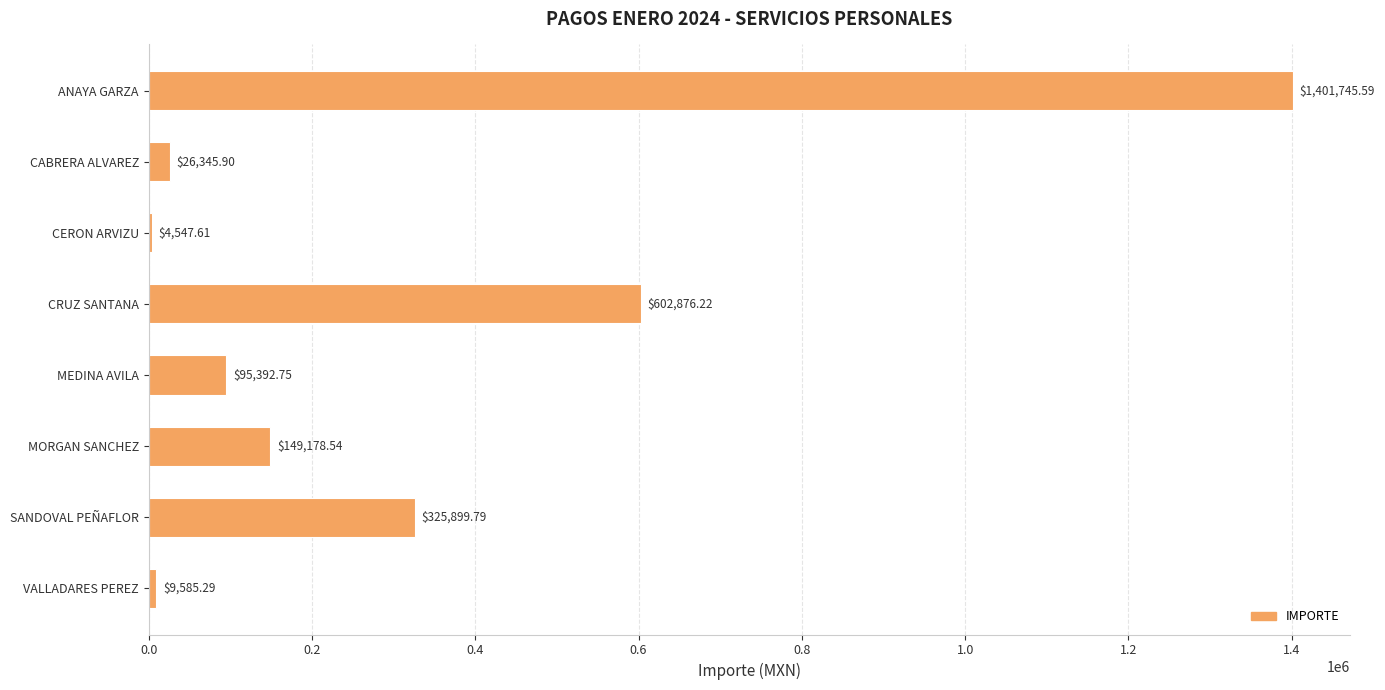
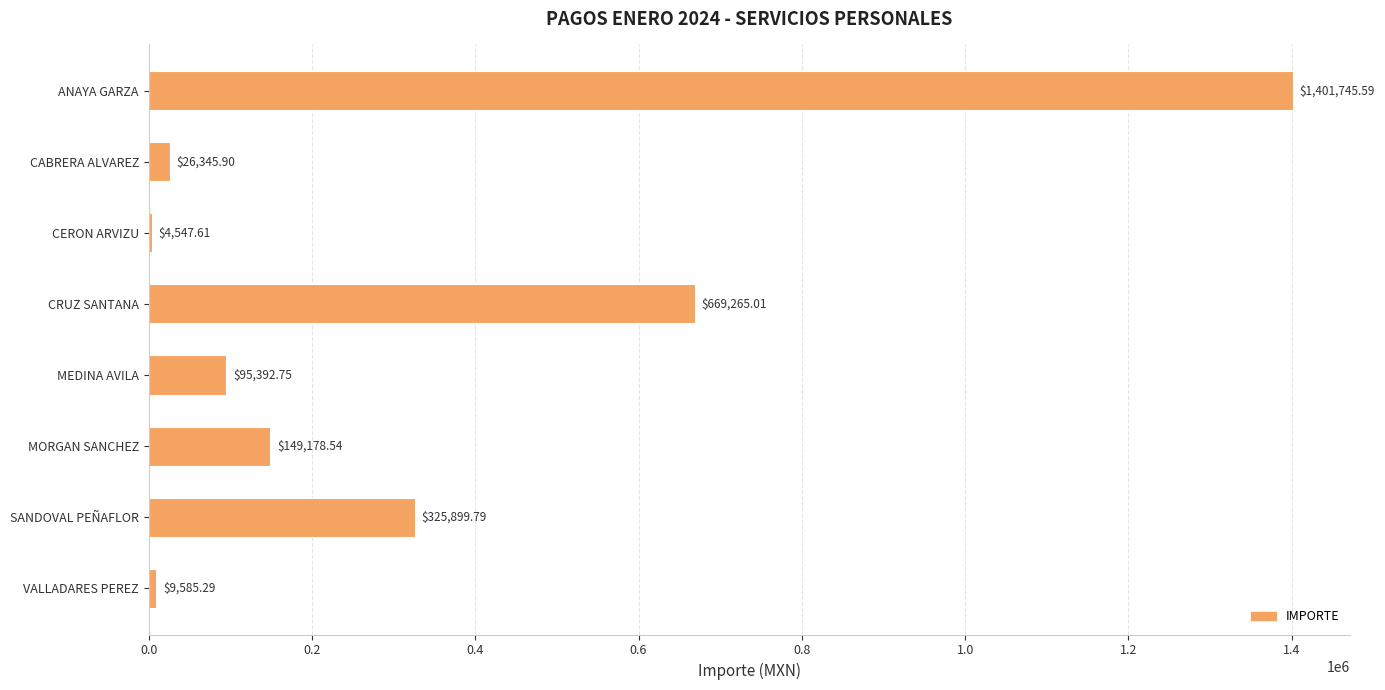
  {
    "ANAYA GARZA": "$1,401,745.59",
    "CABRERA ALVAREZ": "$26,345.90",
    "CERON ARVIZU": "$4,547.61",
-   "CRUZ SANTANA": "$602,876.22",
+   "CRUZ SANTANA": "$669,265.01",
    "MEDINA AVILA": "$95,392.75",
    "MORGAN SANCHEZ": "$149,178.54",
    "SANDOVAL PEÑAFLOR": "$325,899.79",
    "VALLADARES PEREZ": "$9,585.29"
  }
